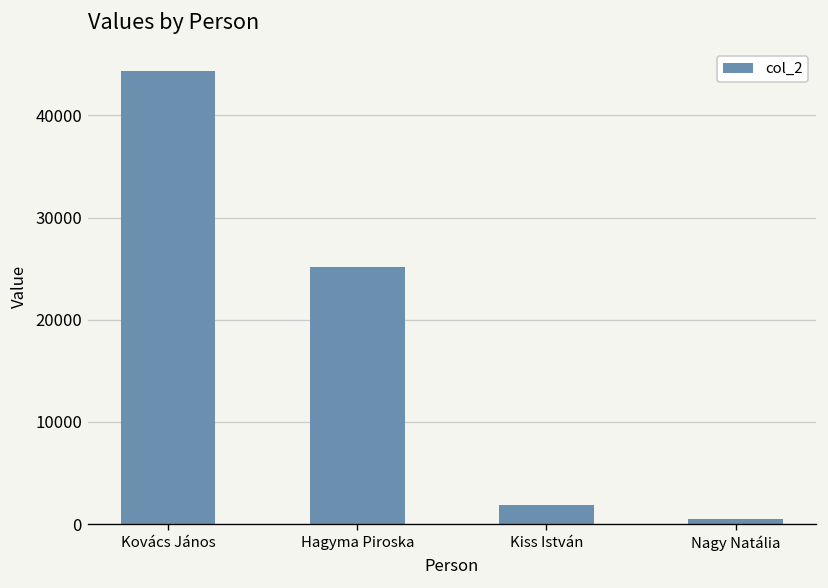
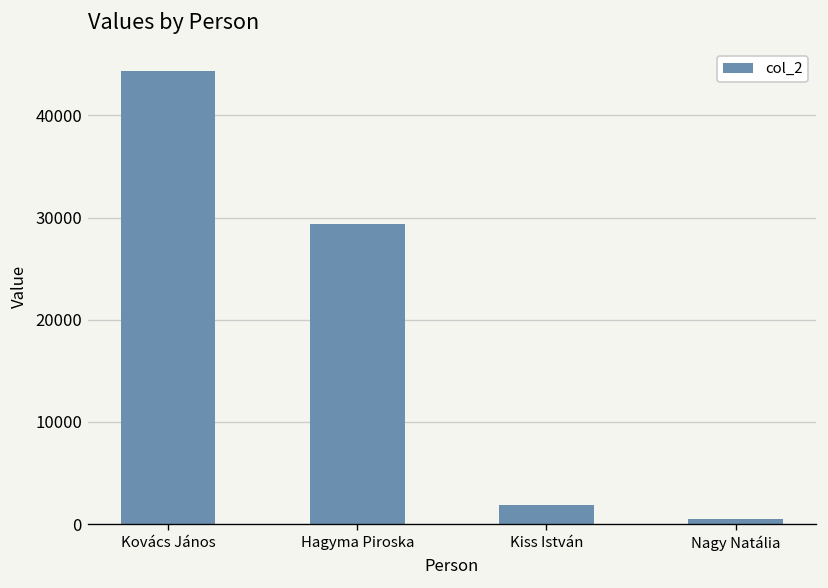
  {
    "Kovács János": 44000,
-   "Hagyma Piroska": 25000,
+   "Hagyma Piroska": 29000,
    "Kiss István": 2000,
    "Nagy Natália": 0
  }
